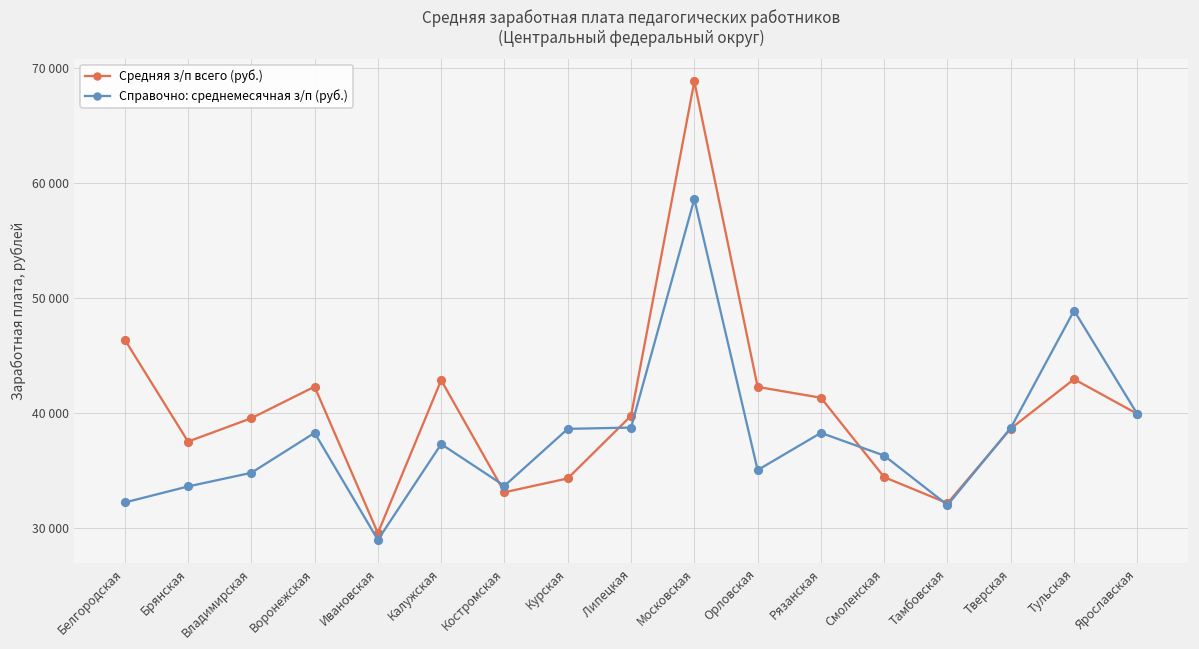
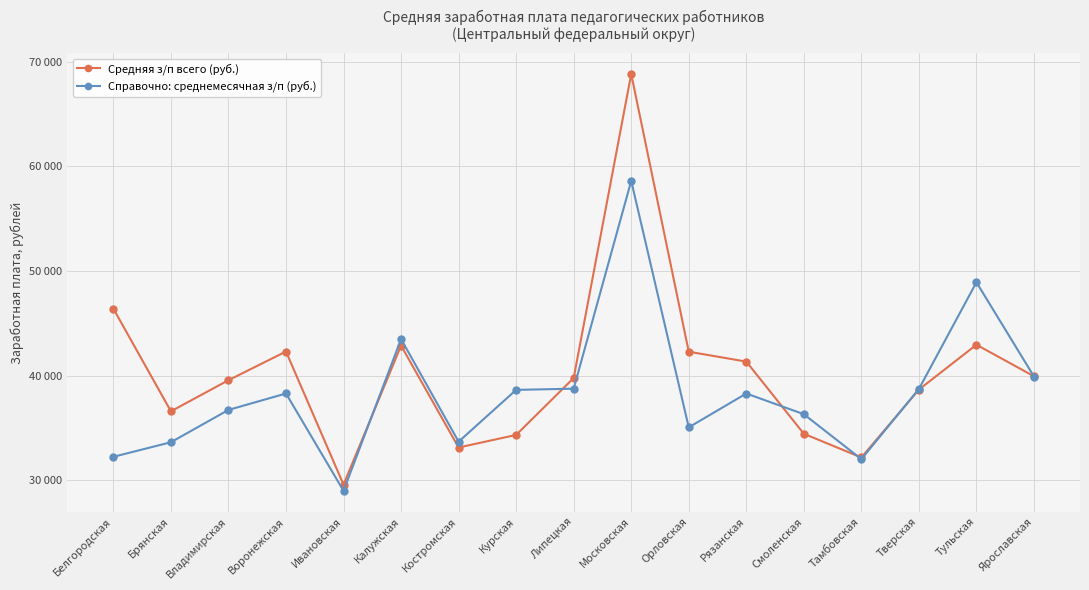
  {
    "Средняя з/п всего (руб.)": {
      "Белгородская": 46400,
-     "Брянская": 37500,
+     "Брянская": 36600,
      "Владимирская": 39600,
      "Воронежская": 42300,
      "Ивановская": 29600,
      "Калужская": 42900,
      "Костромская": 33100,
      "Курская": 34300,
      "Липецкая": 39800,
      "Московская": 68800,
      "Орловская": 42300,
      "Рязанская": 41300,
      "Смоленская": 34400,
      "Тульская": 43000
    },
    "Справочно: среднемесячная з/п (руб.)": {
      "Белгородская": 32200,
      "Брянская": 33600,
-     "Владимирская": 34800,
+     "Владимирская": 36700,
      "Воронежская": 38300,
      "Ивановская": 29000,
-     "Калужская": 37300,
+     "Калужская": 43500,
      "Костромская": 33700,
      "Курская": 38600,
      "Липецкая": 38800,
      "Московская": 58600,
      "Орловская": 35100,
      "Рязанская": 38300,
      "Смоленская": 36300,
      "Тульская": 48900
    }
  }
